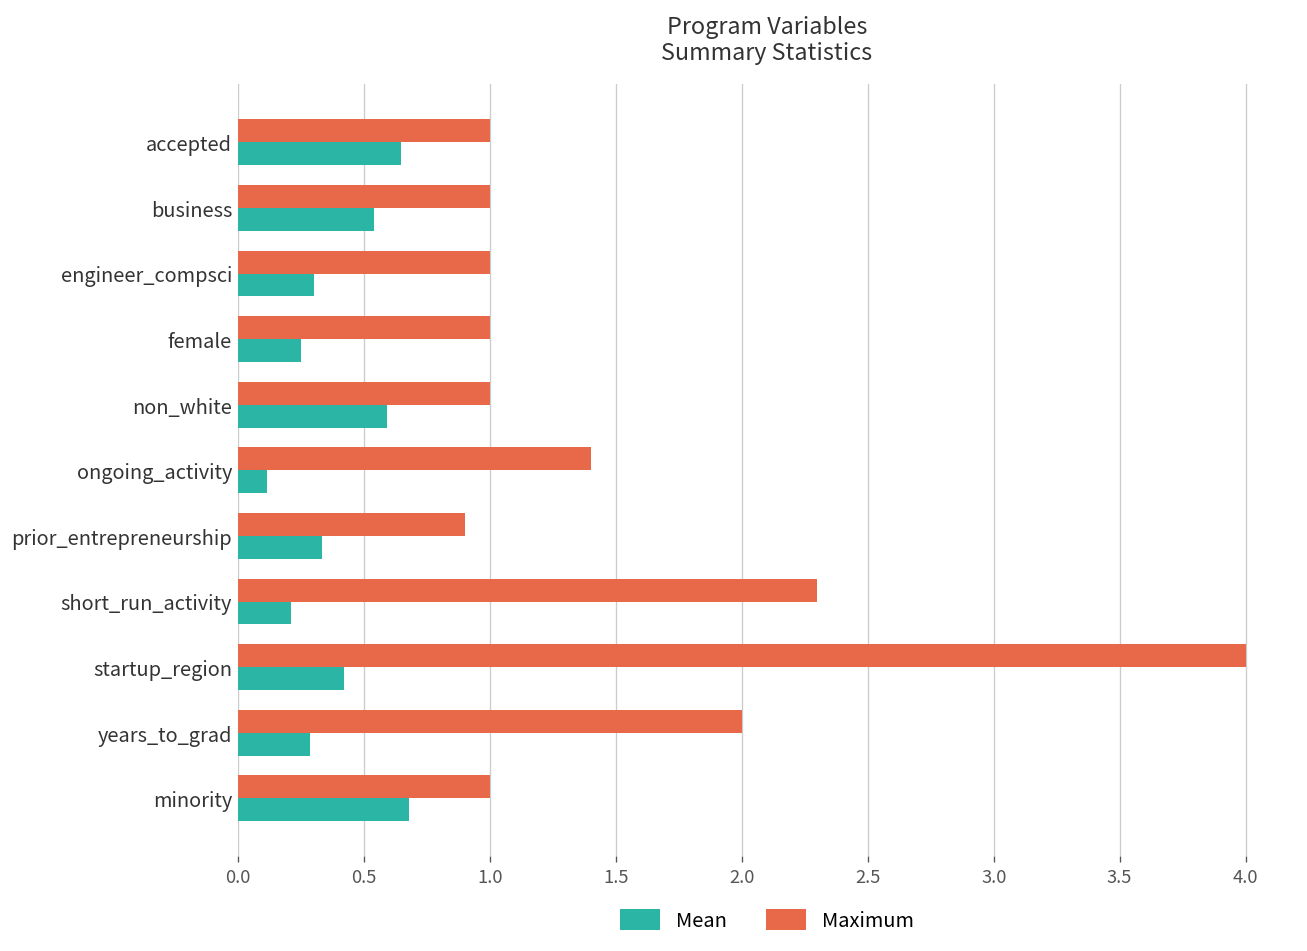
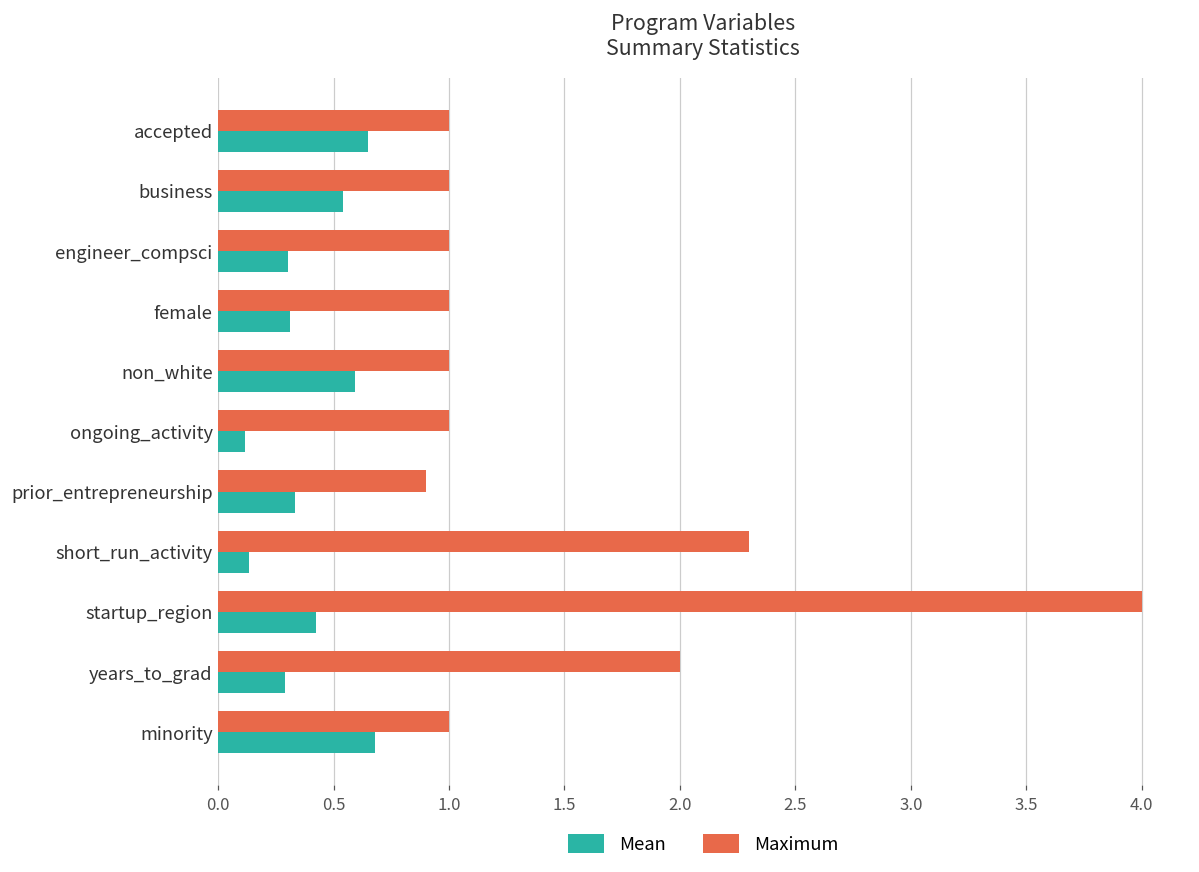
  {
    "Mean": {
      "accepted": 0.65,
      "business": 0.54,
      "engineer_compsci": 0.30,
-     "female": 0.25,
+     "female": 0.31,
      "non_white": 0.59,
      "ongoing_activity": 0.12,
      "prior_entrepreneurship": 0.33,
-     "short_run_activity": 0.21,
+     "short_run_activity": 0.13,
      "startup_region": 0.42,
      "years_to_grad": 0.29,
      "minority": 0.68
    },
    "Maximum": {
      "accepted": 1.0,
      "business": 1.0,
      "engineer_compsci": 1.0,
      "female": 1.0,
      "non_white": 1.0,
-     "ongoing_activity": 1.4,
+     "ongoing_activity": 1.0,
      "prior_entrepreneurship": 0.9,
      "short_run_activity": 2.3,
      "startup_region": 4.0,
      "years_to_grad": 2.0,
      "minority": 1.0
    }
  }
